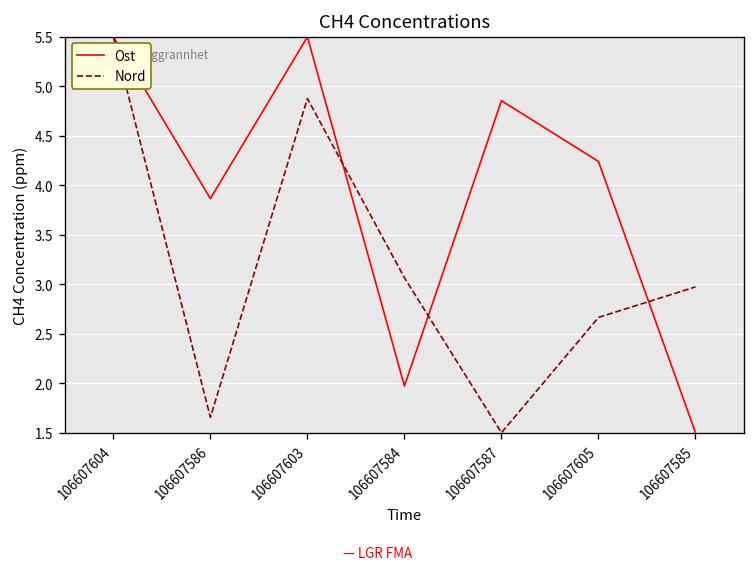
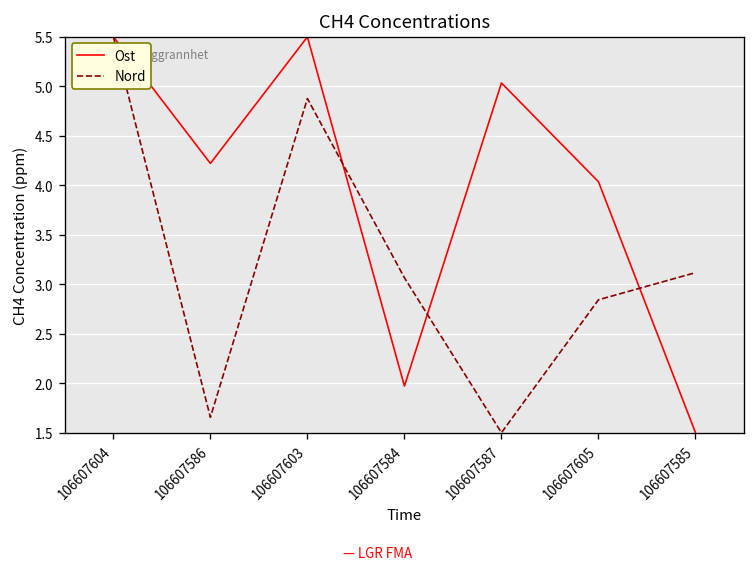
  {
    "Ost": {
-     "106607586": 3.9,
+     "106607586": 4.2,
      "106607603": 5.5,
      "106607584": 2.0,
-     "106607587": 4.9,
-     "106607605": 4.2,
+     "106607587": 5.0,
+     "106607605": 4.0,
      "106607585": 1.5
    },
    "Nord": {
      "106607586": 1.7,
      "106607603": 4.9,
      "106607584": 3.1,
      "106607587": 1.5,
-     "106607605": 2.7,
-     "106607585": 3.0
+     "106607605": 2.8,
+     "106607585": 3.1
    }
  }
